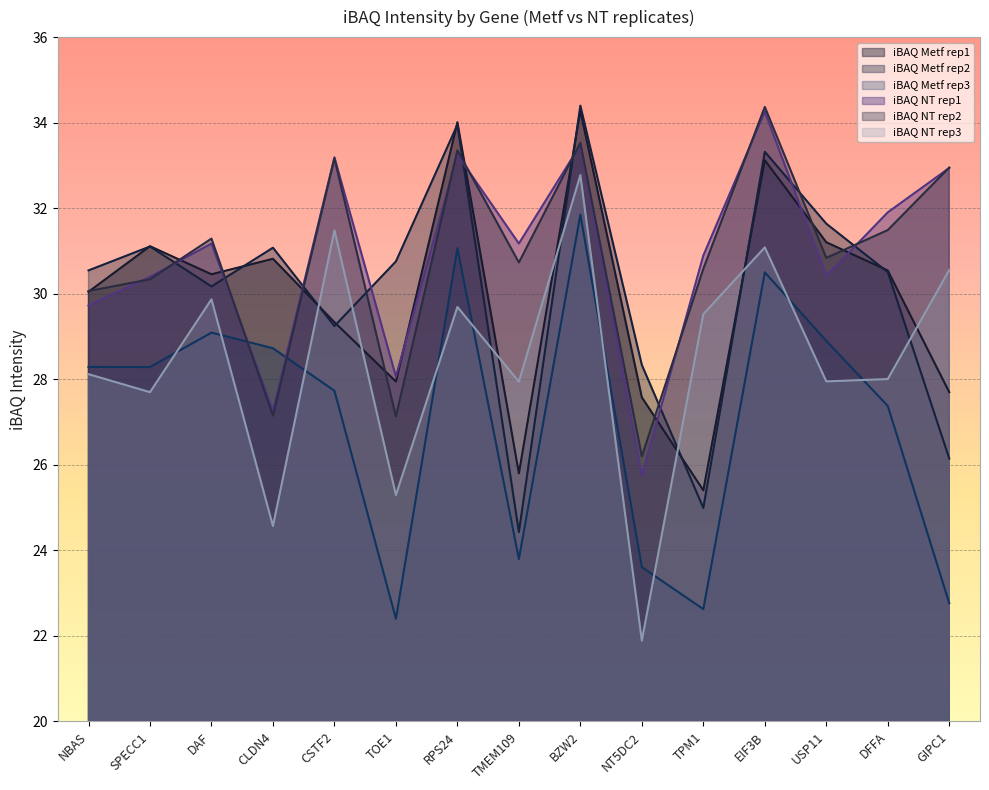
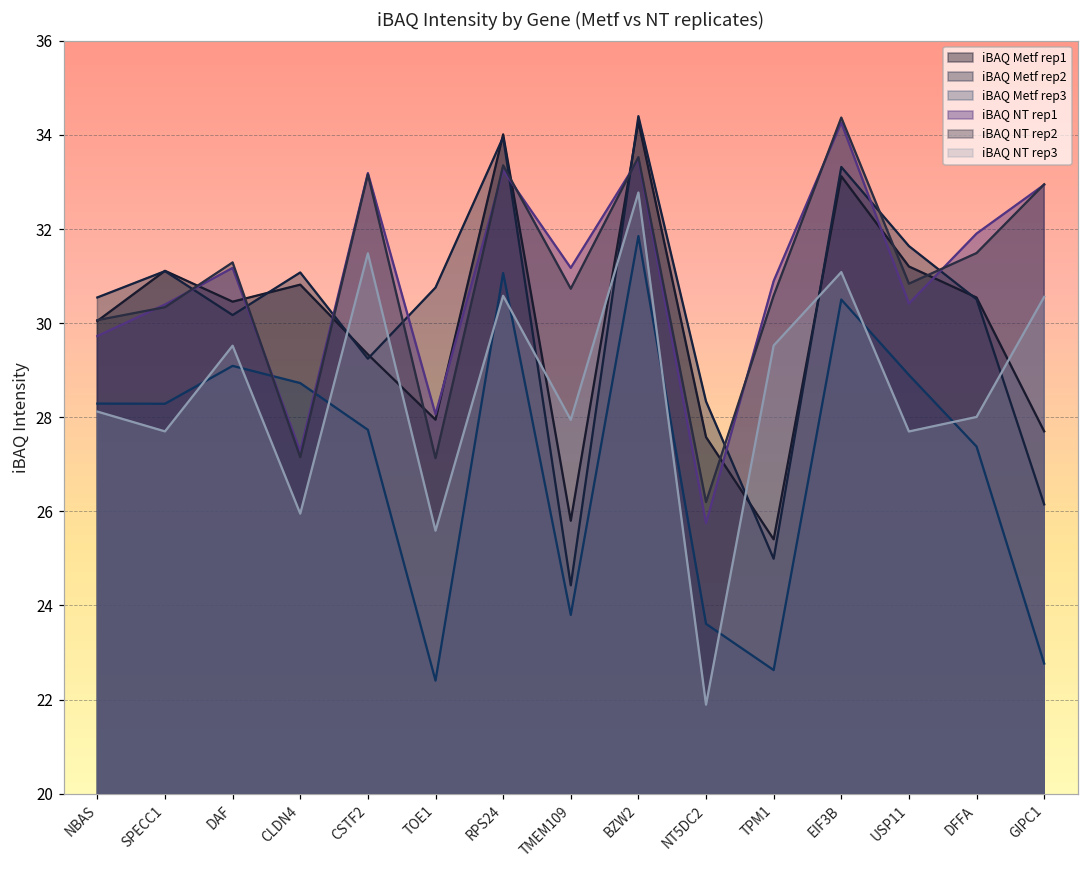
  {
    "iBAQ NT rep3": {
      "NBAS": 28.1,
      "SPECC1": 27.7,
-     "DAF": 29.9,
-     "CLDN4": 24.6,
+     "DAF": 29.5,
+     "CLDN4": 26.0,
      "CSTF2": 31.5,
-     "TOE1": 25.3,
-     "RPS24": 29.7,
+     "TOE1": 25.6,
+     "RPS24": 30.6,
      "TMEM109": 27.9,
      "BZW2": 32.8,
      "NT5DC2": 21.9,
      "TPM1": 29.5,
      "EIF3B": 31.1,
-     "USP11": 28.0,
+     "USP11": 27.7,
      "DFFA": 28.0,
      "GIPC1": 30.6
    }
  }
